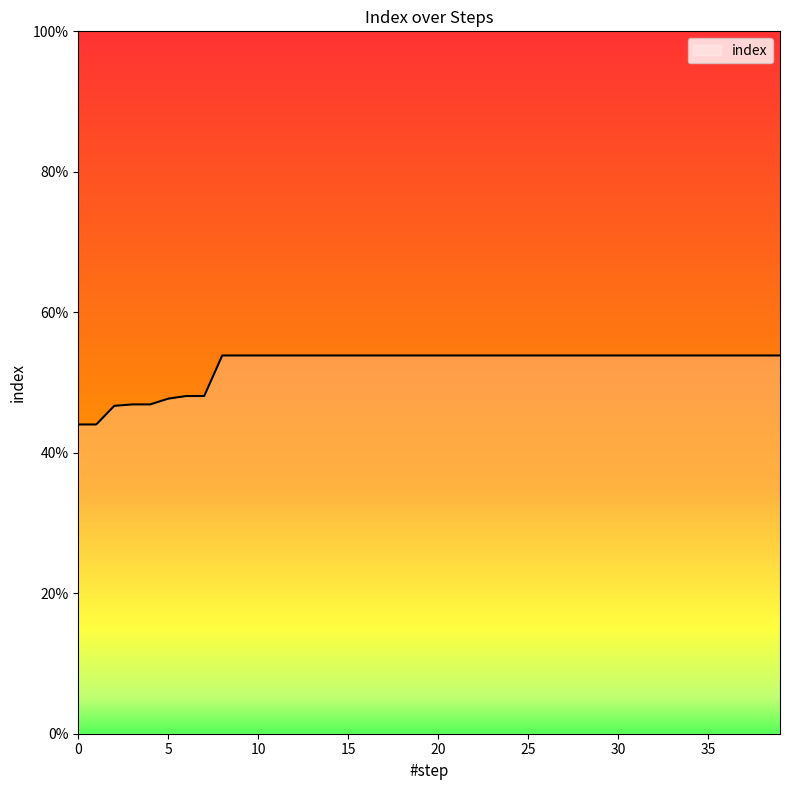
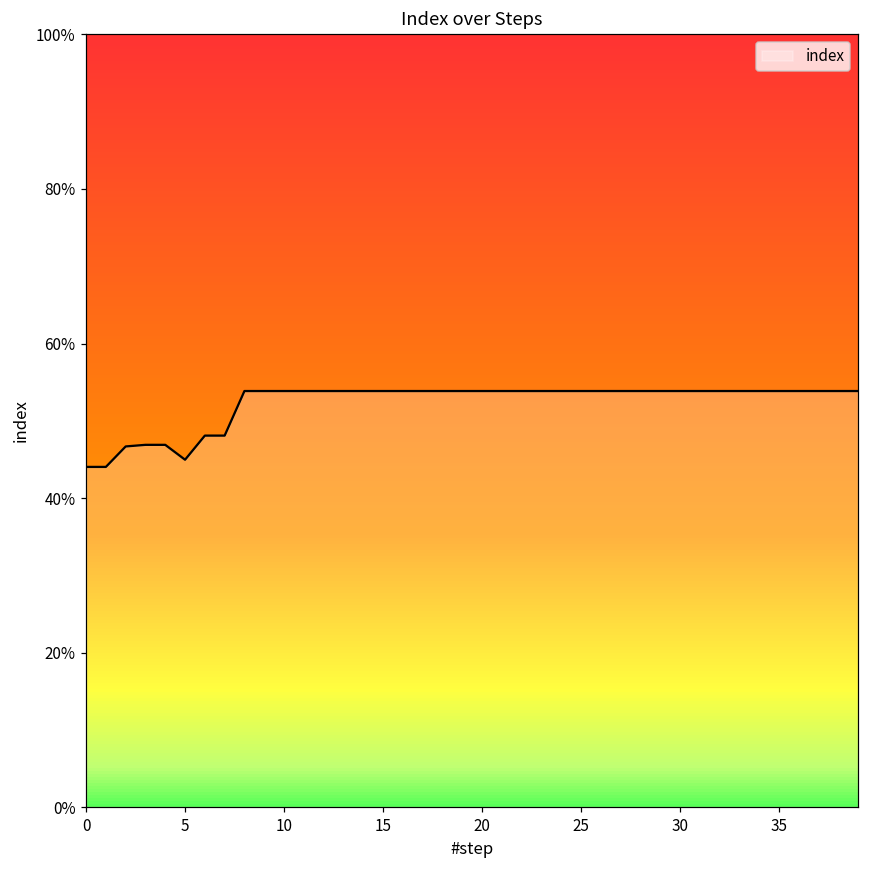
  {
    "0": "44%",
-   "5": "48%",
+   "5": "45%",
    "10": "54%",
    "15": "54%",
    "20": "54%",
    "25": "54%",
    "30": "54%",
    "35": "54%"
  }
